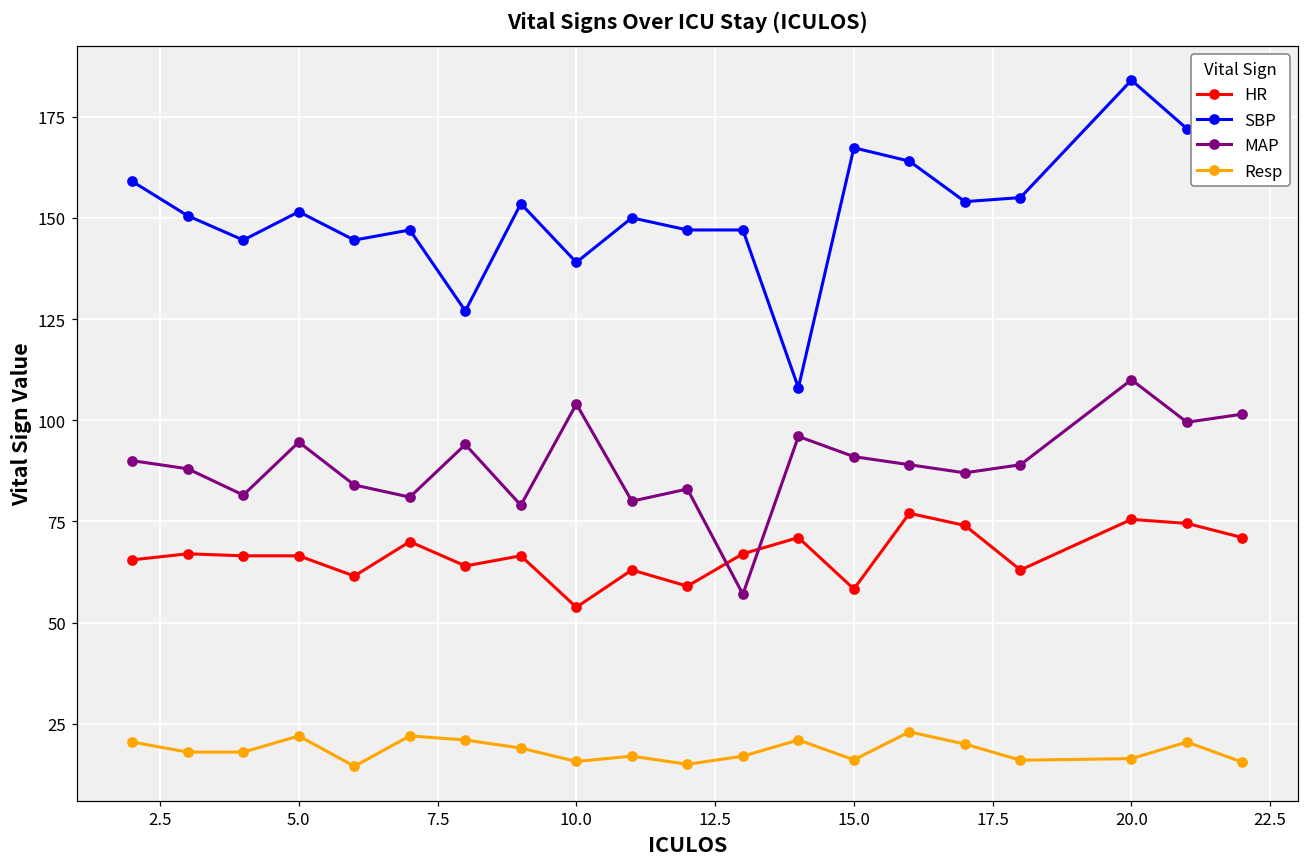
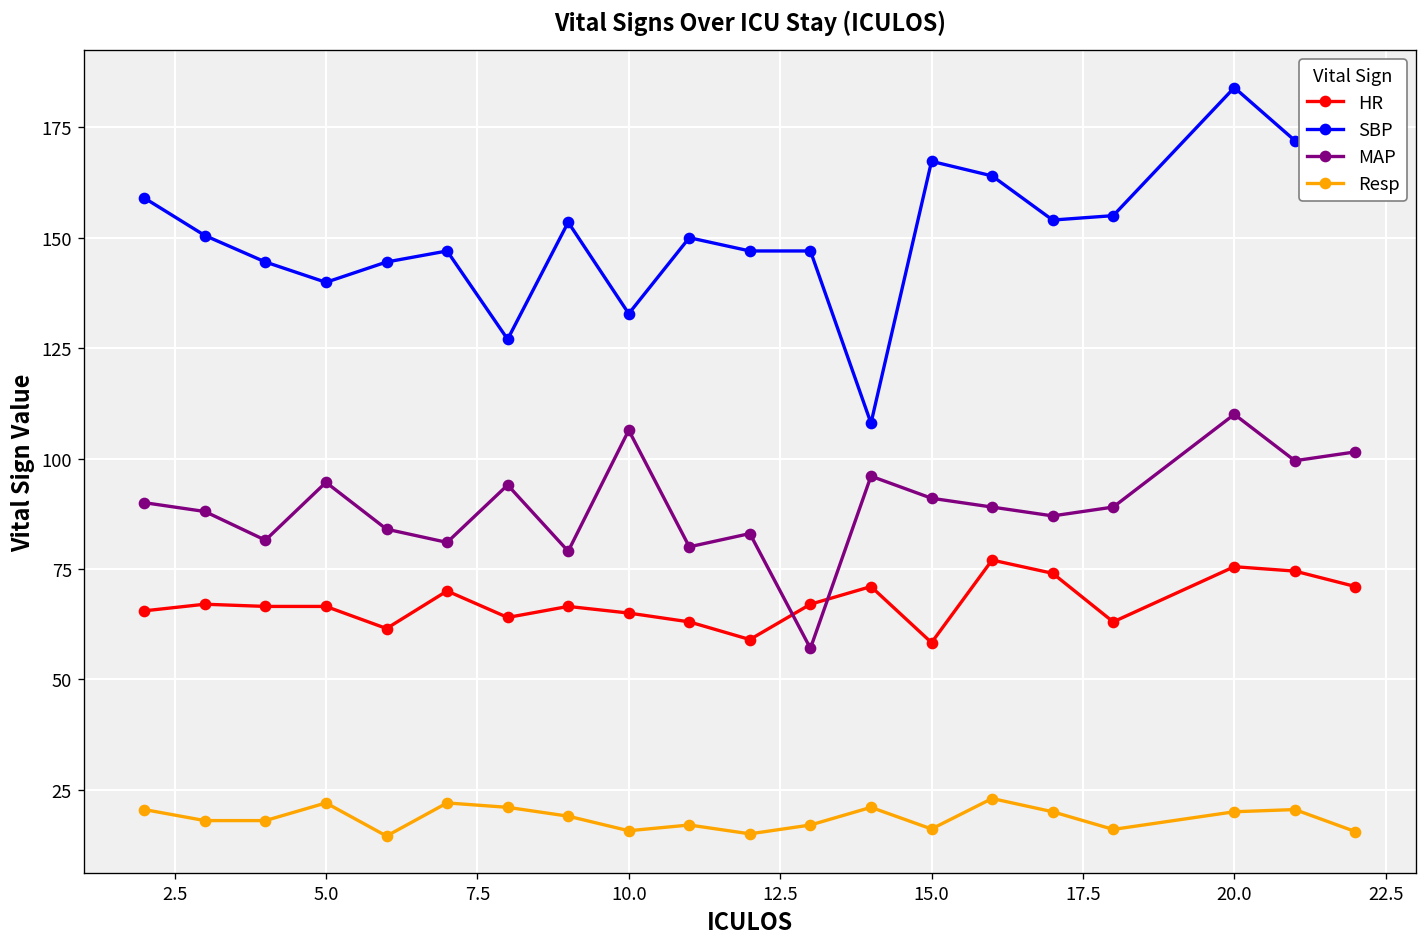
  {
    "HR": {
      "5.0": 67,
-     "10.0": 54,
+     "10.0": 65,
      "15.0": 58,
      "20.0": 76
    },
    "SBP": {
-     "5.0": 152,
-     "10.0": 139,
+     "5.0": 140,
+     "10.0": 133,
      "15.0": 167,
      "20.0": 184
    },
    "MAP": {
      "5.0": 95,
-     "10.0": 104,
+     "10.0": 106,
      "15.0": 91,
      "20.0": 110
    },
    "Resp": {
      "5.0": 22,
      "10.0": 16,
      "15.0": 16,
-     "20.0": 16
+     "20.0": 20
    }
  }
